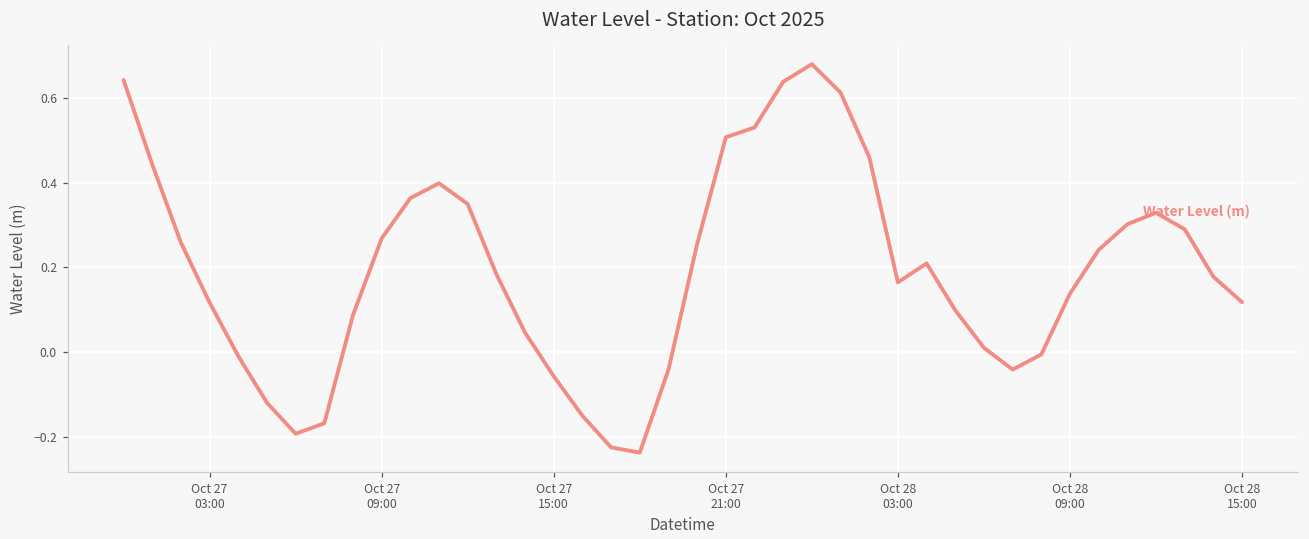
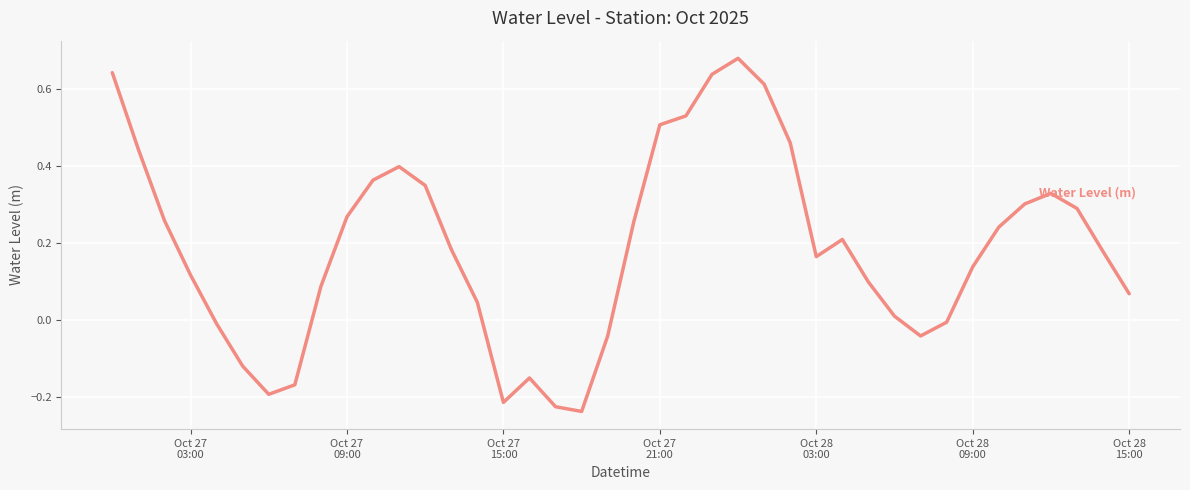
  {
    "Oct 27 03:00": 0.12,
    "Oct 27 09:00": 0.27,
-   "Oct 27 15:00": -0.06,
+   "Oct 27 15:00": -0.21,
    "Oct 27 21:00": 0.51,
    "Oct 28 03:00": 0.16,
    "Oct 28 09:00": 0.14,
-   "Oct 28 15:00": 0.12
+   "Oct 28 15:00": 0.07
  }
